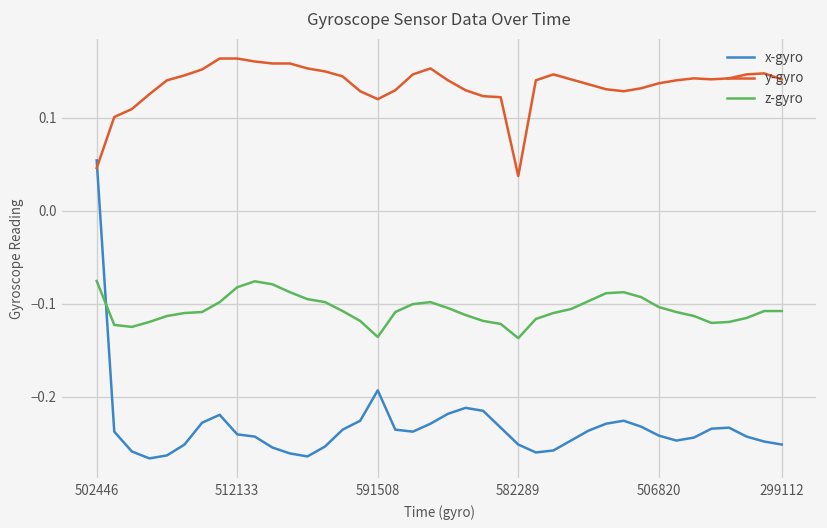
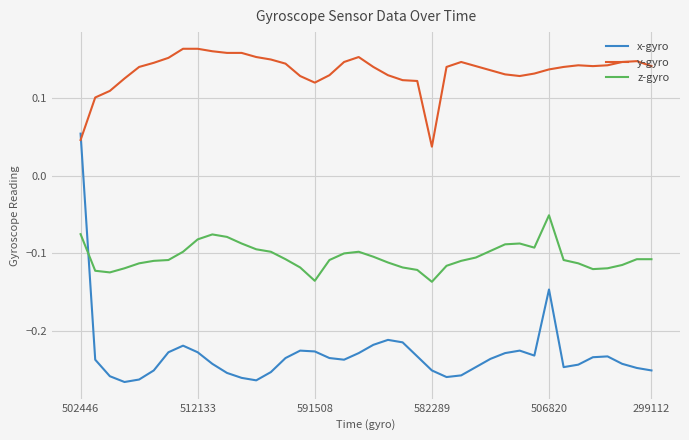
  {
    "x-gyro": {
      "502446": 0.05,
-     "512133": -0.24,
-     "591508": -0.19,
+     "512133": -0.23,
+     "591508": -0.23,
      "582289": -0.25,
-     "506820": -0.24,
+     "506820": -0.15,
      "299112": -0.25
    },
    "y-gyro": {
      "502446": 0.05,
      "512133": 0.16,
      "591508": 0.12,
      "582289": 0.04,
      "506820": 0.14,
      "299112": 0.14
    },
    "z-gyro": {
      "502446": -0.08,
      "512133": -0.08,
      "591508": -0.14,
      "582289": -0.14,
-     "506820": -0.10,
+     "506820": -0.05,
      "299112": -0.11
    }
  }
